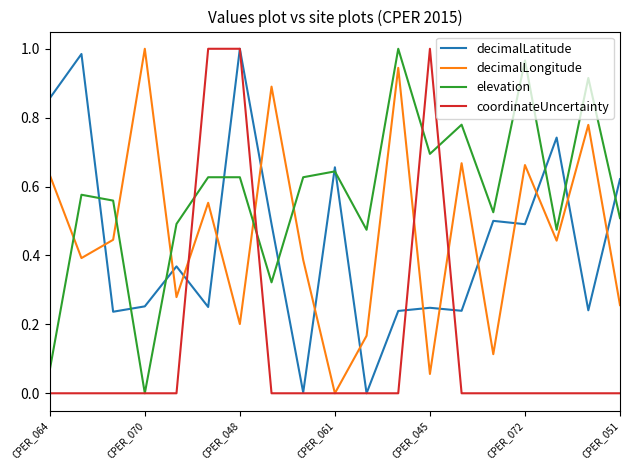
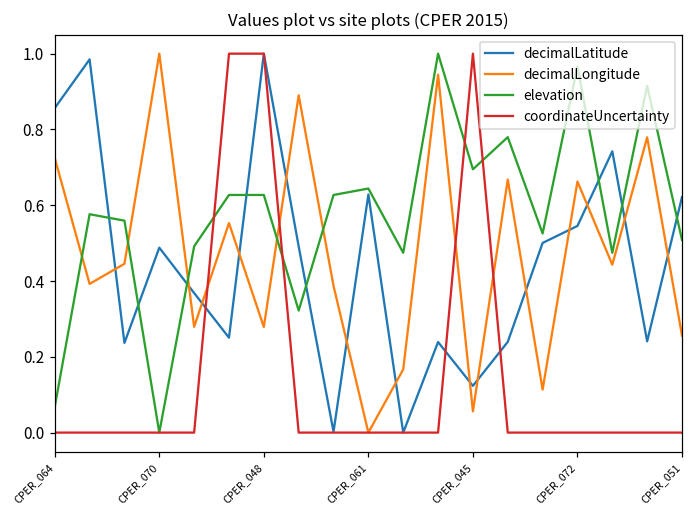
  {
    "decimalLatitude": {
      "CPER_064": 0.86,
-     "CPER_070": 0.25,
-     "CPER_061": 0.66,
-     "CPER_045": 0.25,
-     "CPER_072": 0.49,
+     "CPER_070": 0.49,
+     "CPER_061": 0.63,
+     "CPER_045": 0.12,
+     "CPER_072": 0.55,
      "CPER_051": 0.62
    },
    "decimalLongitude": {
-     "CPER_064": 0.63,
+     "CPER_064": 0.72,
      "CPER_070": 1.00,
-     "CPER_048": 0.20,
+     "CPER_048": 0.28,
      "CPER_045": 0.06,
      "CPER_072": 0.66,
      "CPER_051": 0.26
    },
    "elevation": {
      "CPER_064": 0.07,
      "CPER_048": 0.63,
      "CPER_061": 0.64,
      "CPER_045": 0.69,
      "CPER_051": 0.51
    },
    "coordinateUncertainty": {
      "CPER_064": 0.00,
      "CPER_045": 1.00,
      "CPER_072": 0.00,
      "CPER_051": 0.00
    }
  }
